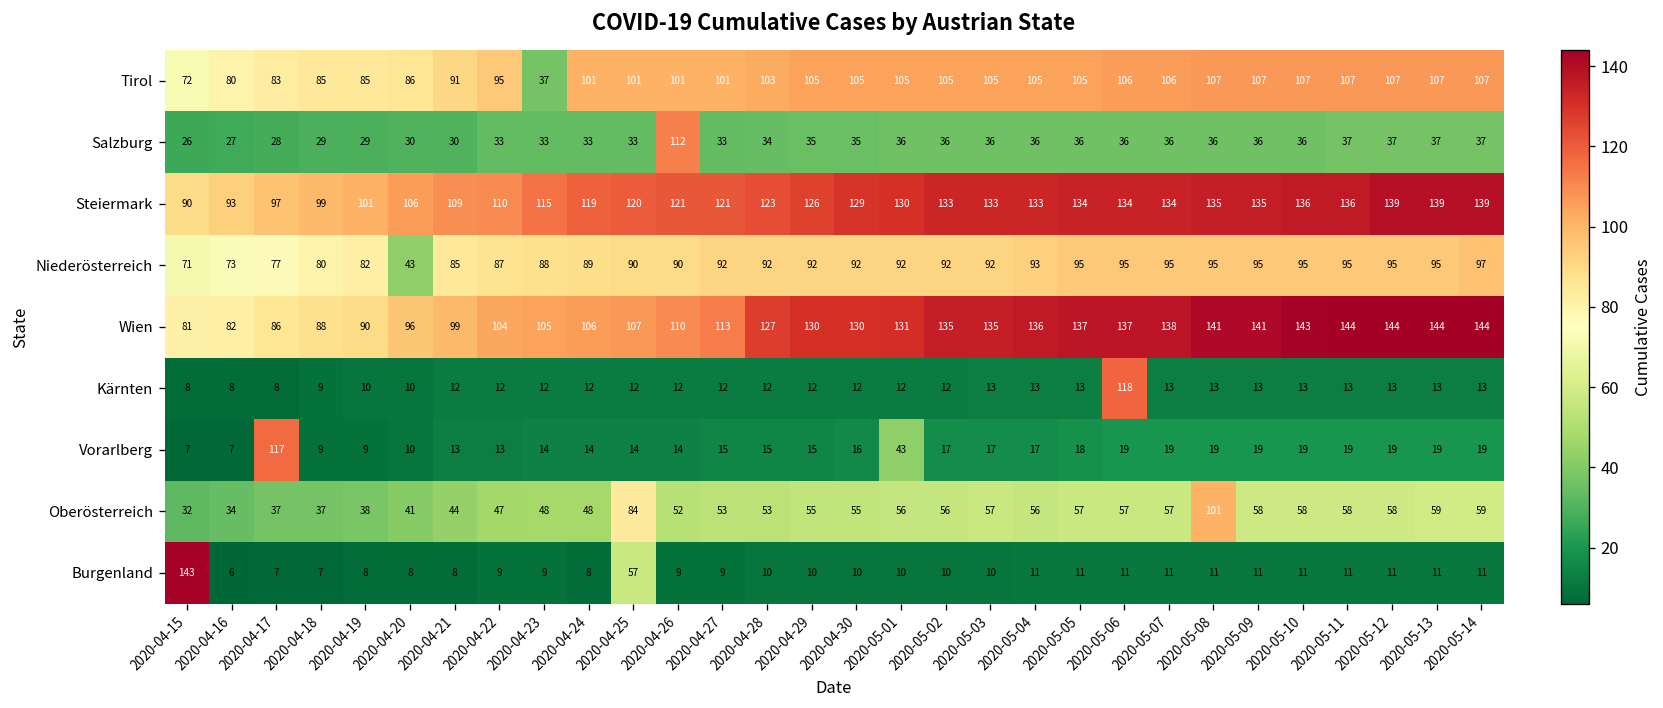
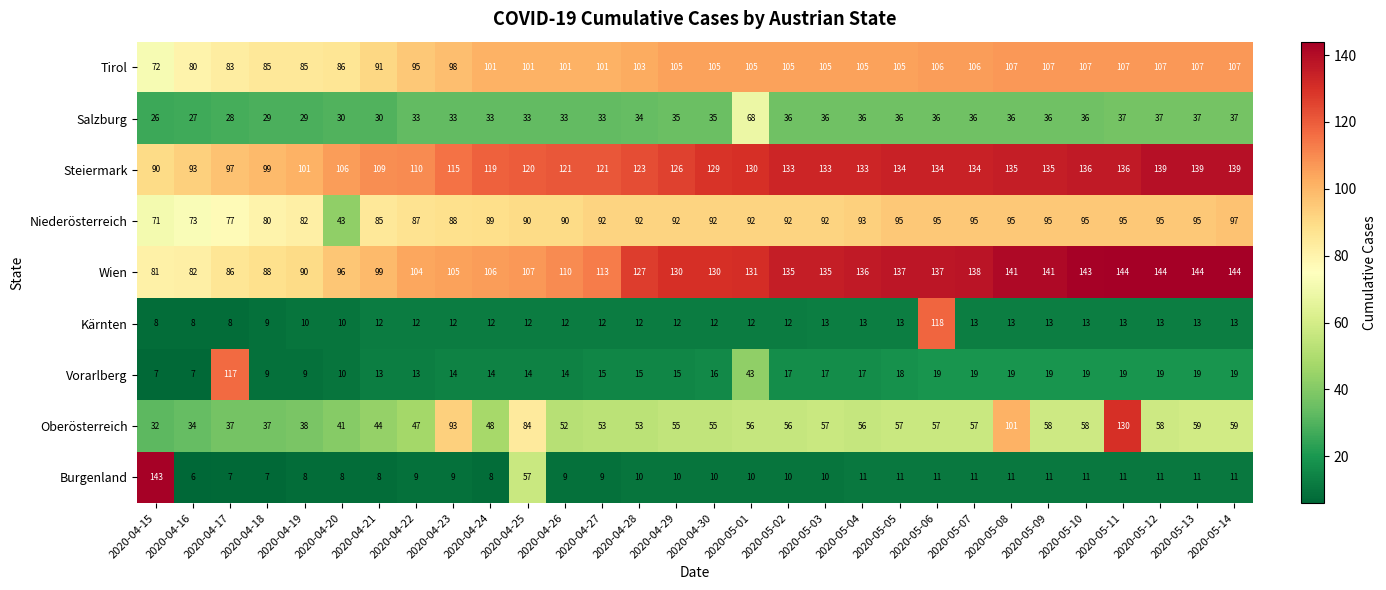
  {
    "Tirol": {
      "2020-04-15": 72,
      "2020-04-16": 80,
      "2020-04-17": 83,
      "2020-04-18": 85,
      "2020-04-19": 85,
      "2020-04-20": 86,
      "2020-04-21": 91,
      "2020-04-22": 95,
-     "2020-04-23": 37,
+     "2020-04-23": 98,
      "2020-04-24": 101,
      "2020-04-25": 101,
      "2020-04-26": 101,
      "2020-04-27": 101,
      "2020-04-28": 103,
      "2020-04-29": 105,
      "2020-04-30": 105,
      "2020-05-01": 105,
      "2020-05-02": 105,
      "2020-05-03": 105,
      "2020-05-04": 105,
      "2020-05-05": 105,
      "2020-05-06": 106,
      "2020-05-07": 106,
      "2020-05-08": 107,
      "2020-05-09": 107,
      "2020-05-10": 107,
      "2020-05-11": 107,
      "2020-05-12": 107,
      "2020-05-13": 107,
      "2020-05-14": 107
    },
    "Salzburg": {
      "2020-04-15": 26,
      "2020-04-16": 27,
      "2020-04-17": 28,
      "2020-04-18": 29,
      "2020-04-19": 29,
      "2020-04-20": 30,
      "2020-04-21": 30,
      "2020-04-22": 33,
      "2020-04-23": 33,
      "2020-04-24": 33,
      "2020-04-25": 33,
-     "2020-04-26": 112,
+     "2020-04-26": 33,
      "2020-04-27": 33,
      "2020-04-28": 34,
      "2020-04-29": 35,
      "2020-04-30": 35,
-     "2020-05-01": 36,
+     "2020-05-01": 68,
      "2020-05-02": 36,
      "2020-05-03": 36,
      "2020-05-04": 36,
      "2020-05-05": 36,
      "2020-05-06": 36,
      "2020-05-07": 36,
      "2020-05-08": 36,
      "2020-05-09": 36,
      "2020-05-10": 36,
      "2020-05-11": 37,
      "2020-05-12": 37,
      "2020-05-13": 37,
      "2020-05-14": 37
    },
    "Oberösterreich": {
      "2020-04-15": 32,
      "2020-04-16": 34,
      "2020-04-17": 37,
      "2020-04-18": 37,
      "2020-04-19": 38,
      "2020-04-20": 41,
      "2020-04-21": 44,
      "2020-04-22": 47,
-     "2020-04-23": 48,
+     "2020-04-23": 93,
      "2020-04-24": 48,
      "2020-04-25": 84,
      "2020-04-26": 52,
      "2020-04-27": 53,
      "2020-04-28": 53,
      "2020-04-29": 55,
      "2020-04-30": 55,
      "2020-05-01": 56,
      "2020-05-02": 56,
      "2020-05-03": 57,
      "2020-05-04": 56,
      "2020-05-05": 57,
      "2020-05-06": 57,
      "2020-05-07": 57,
      "2020-05-08": 101,
      "2020-05-09": 58,
      "2020-05-10": 58,
-     "2020-05-11": 58,
+     "2020-05-11": 130,
      "2020-05-12": 58,
      "2020-05-13": 59,
      "2020-05-14": 59
    }
  }
